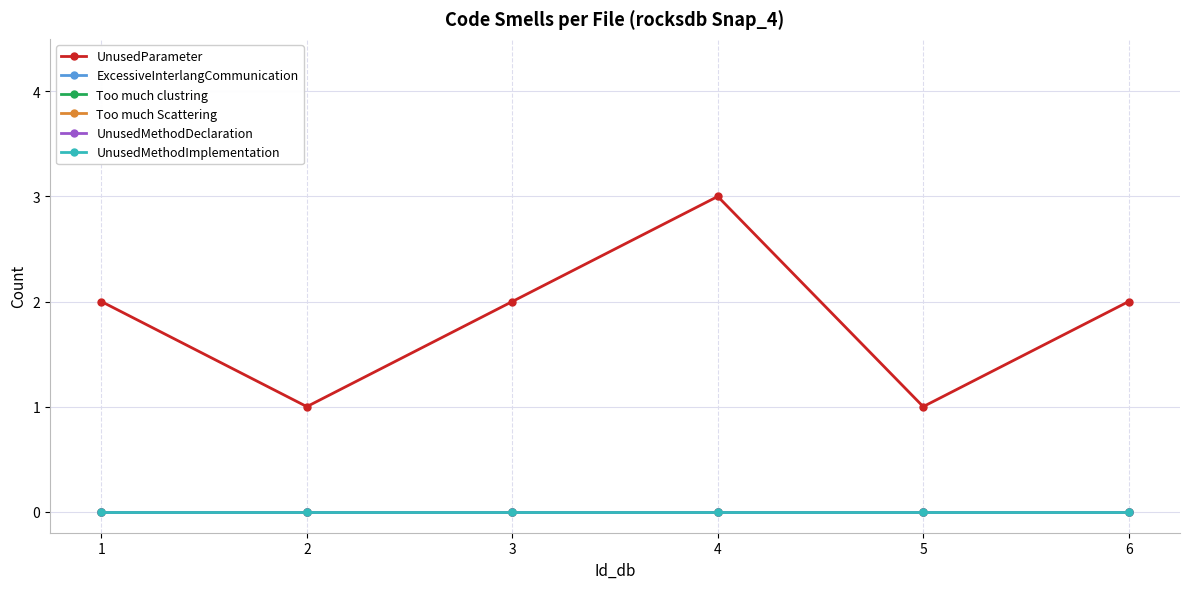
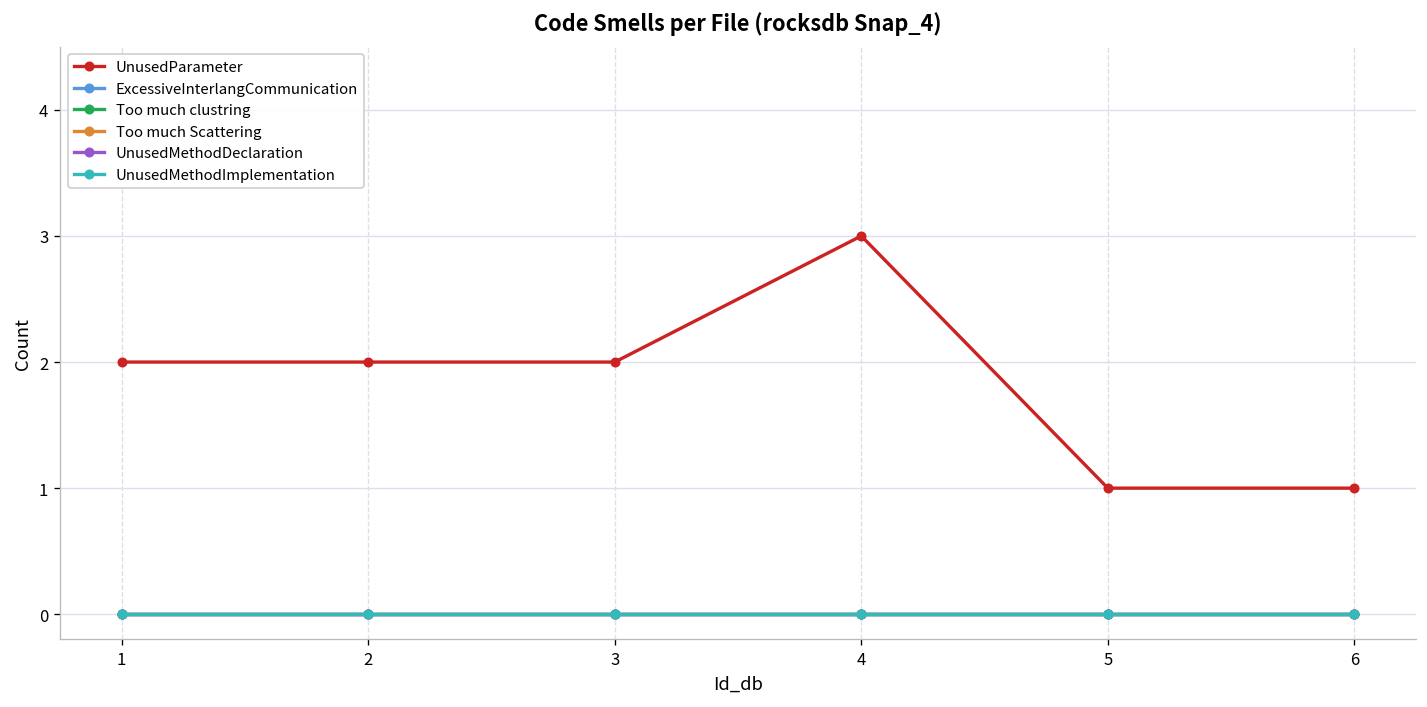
  {
    "UnusedParameter": {
      "1": 2,
-     "2": 1,
+     "2": 2,
      "3": 2,
      "4": 3,
      "5": 1,
-     "6": 2
+     "6": 1
    },
    "UnusedMethodImplementation": {
      "1": 0,
      "2": 0,
      "3": 0,
      "4": 0,
      "5": 0,
      "6": 0
    }
  }
